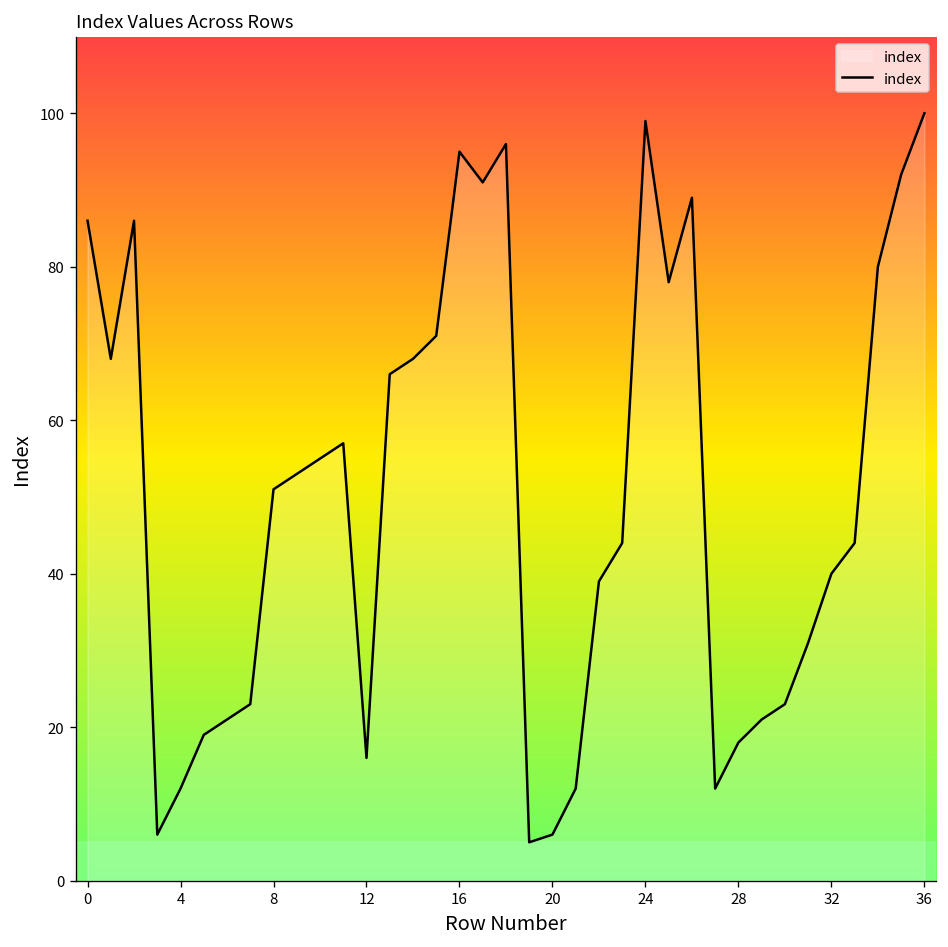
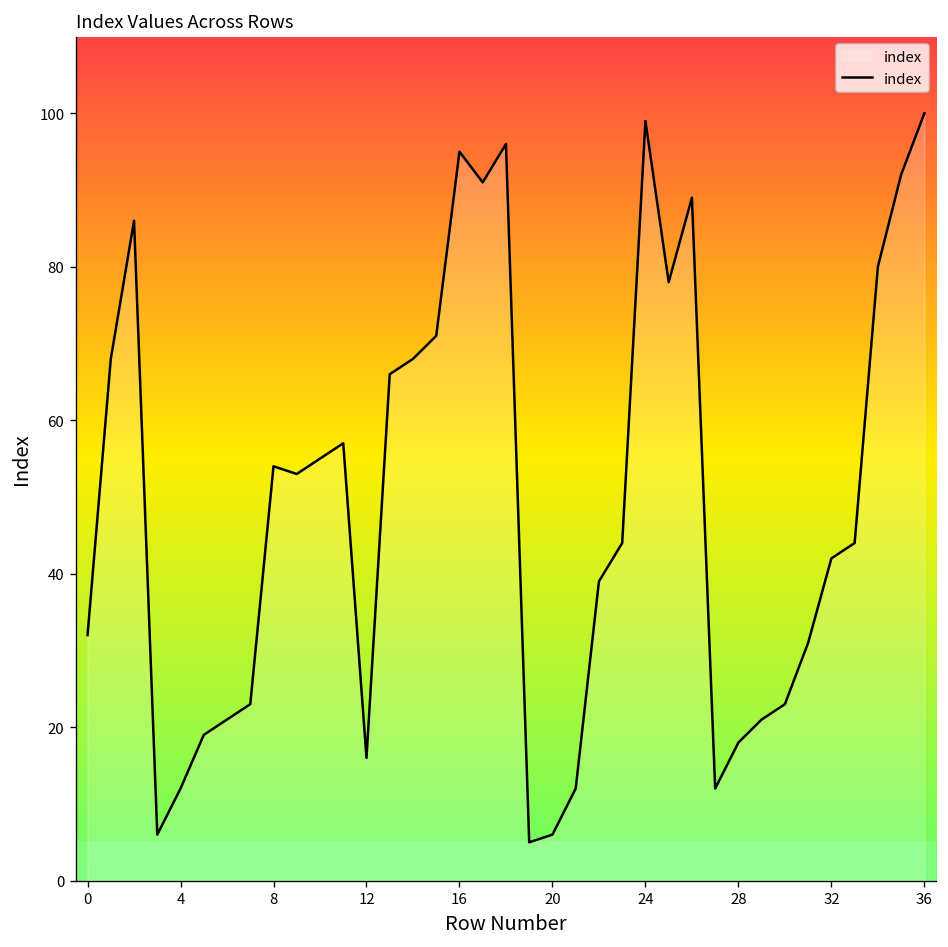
  {
-   "0": 86,
+   "0": 32,
    "4": 12,
-   "8": 51,
+   "8": 54,
    "12": 16,
    "16": 95,
    "20": 6,
    "24": 99,
    "28": 18,
-   "32": 40,
+   "32": 42,
    "36": 100
  }
